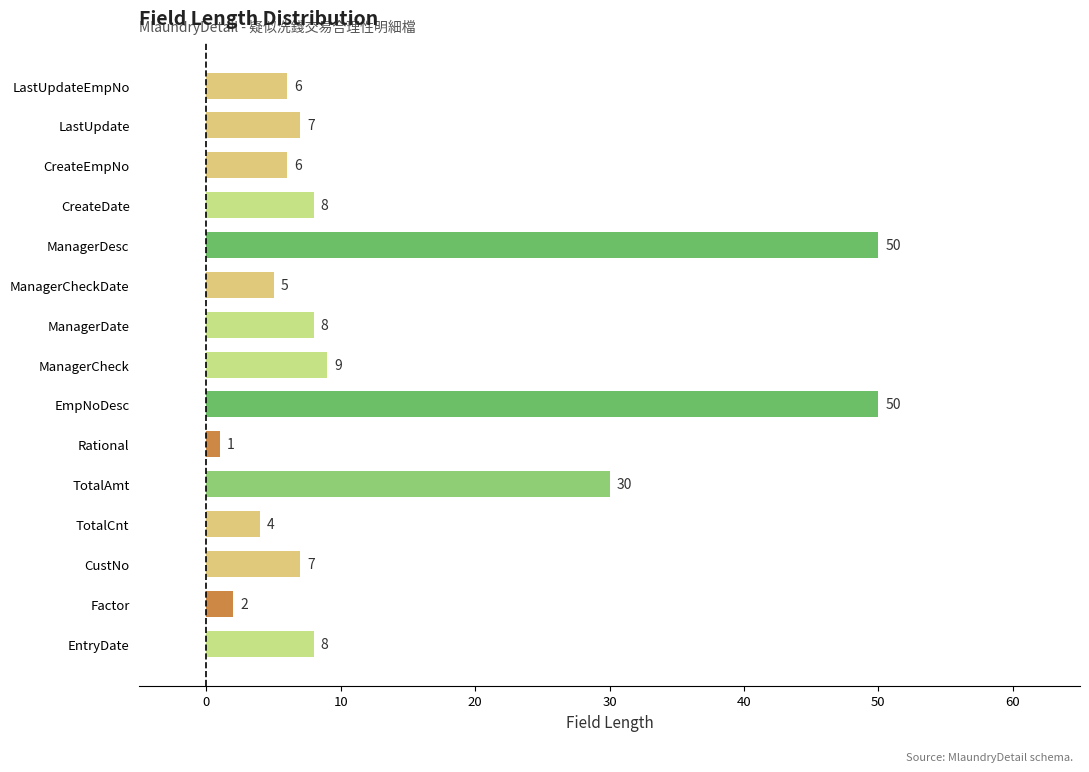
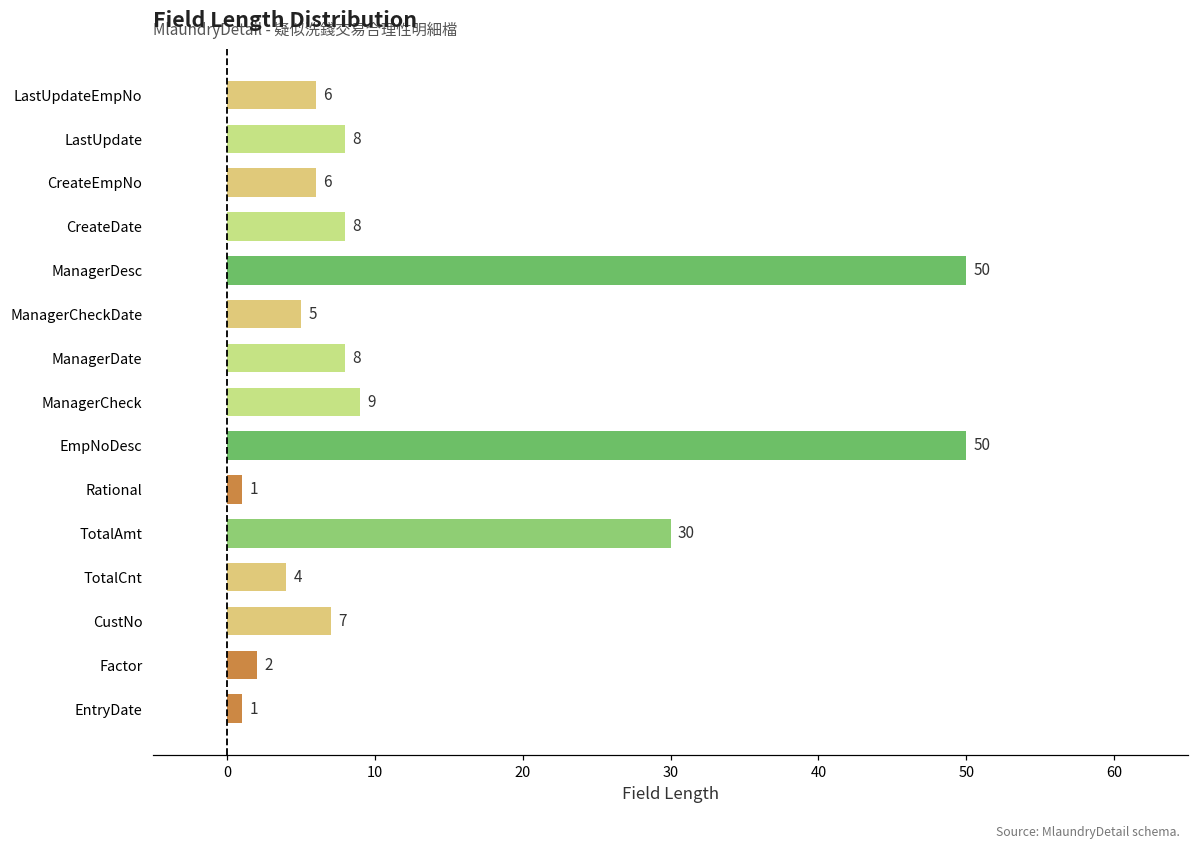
  {
    "LastUpdateEmpNo": 6,
-   "LastUpdate": 7,
+   "LastUpdate": 8,
    "CreateEmpNo": 6,
    "CreateDate": 8,
    "ManagerDesc": 50,
    "ManagerCheckDate": 5,
    "ManagerDate": 8,
    "ManagerCheck": 9,
    "EmpNoDesc": 50,
    "Rational": 1,
    "TotalAmt": 30,
    "TotalCnt": 4,
    "CustNo": 7,
    "Factor": 2,
-   "EntryDate": 8
+   "EntryDate": 1
  }
